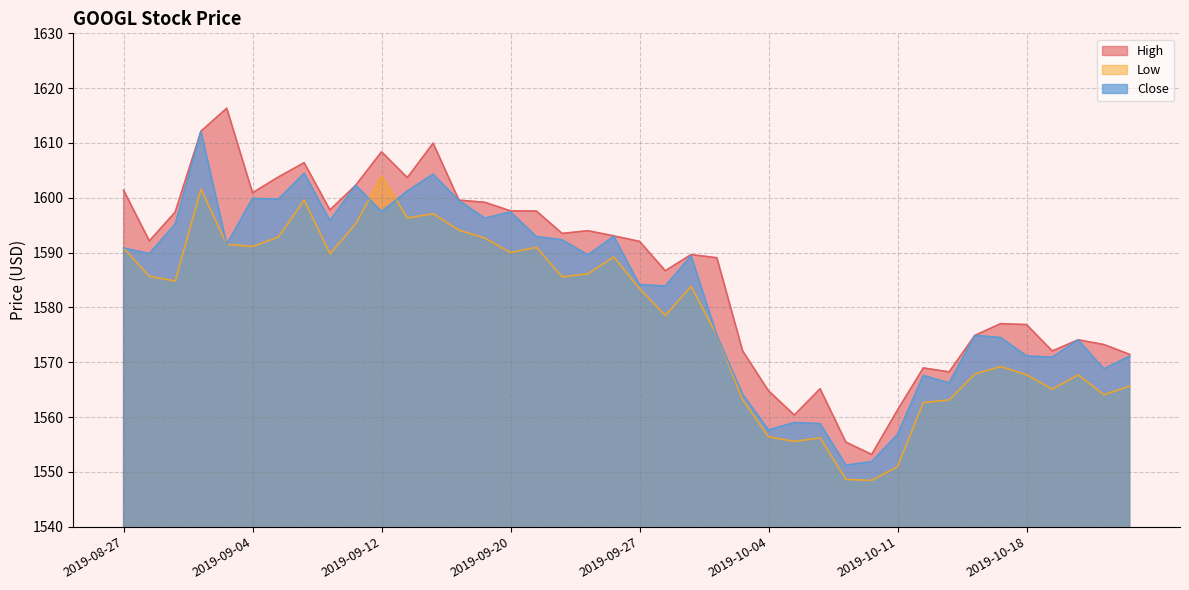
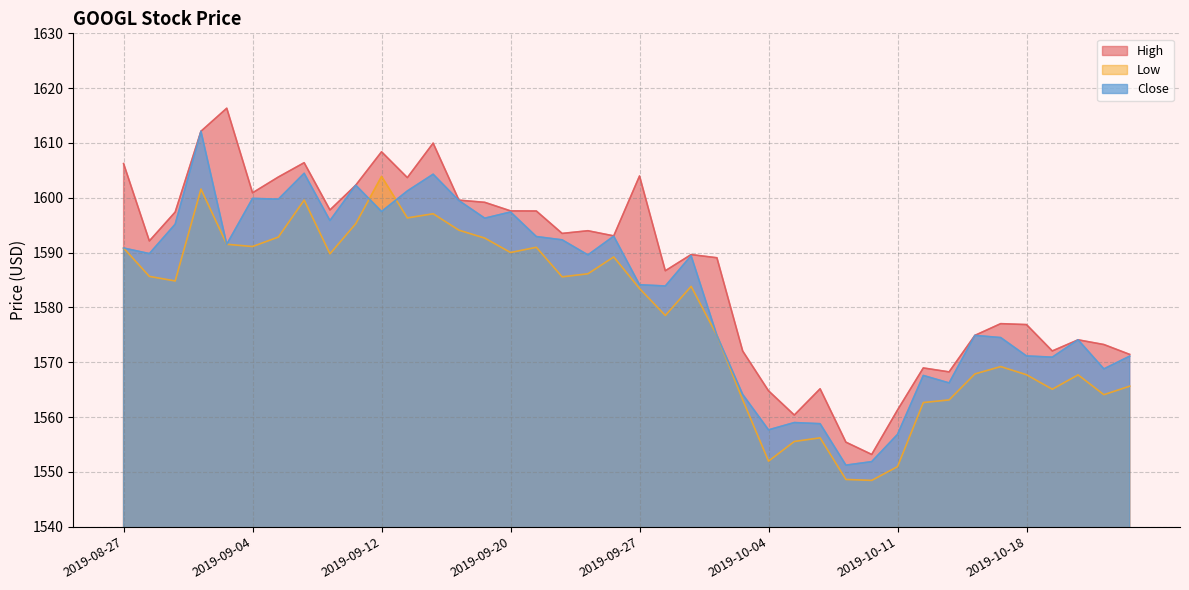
  {
    "High": {
-     "2019-08-27": 1601,
+     "2019-08-27": 1606,
      "2019-09-04": 1601,
      "2019-09-12": 1608,
-     "2019-09-27": 1592,
+     "2019-09-27": 1604,
      "2019-10-04": 1565,
      "2019-10-11": 1561,
      "2019-10-18": 1577
    },
    "Low": {
      "2019-09-04": 1591,
      "2019-09-12": 1604,
      "2019-09-20": 1590,
      "2019-09-27": 1583,
-     "2019-10-04": 1556,
+     "2019-10-04": 1552,
      "2019-10-11": 1551,
      "2019-10-18": 1568
    },
    "Close": {
      "2019-09-04": 1600,
      "2019-09-12": 1598,
      "2019-09-27": 1584,
      "2019-10-04": 1558,
      "2019-10-11": 1557,
      "2019-10-18": 1571
    }
  }
